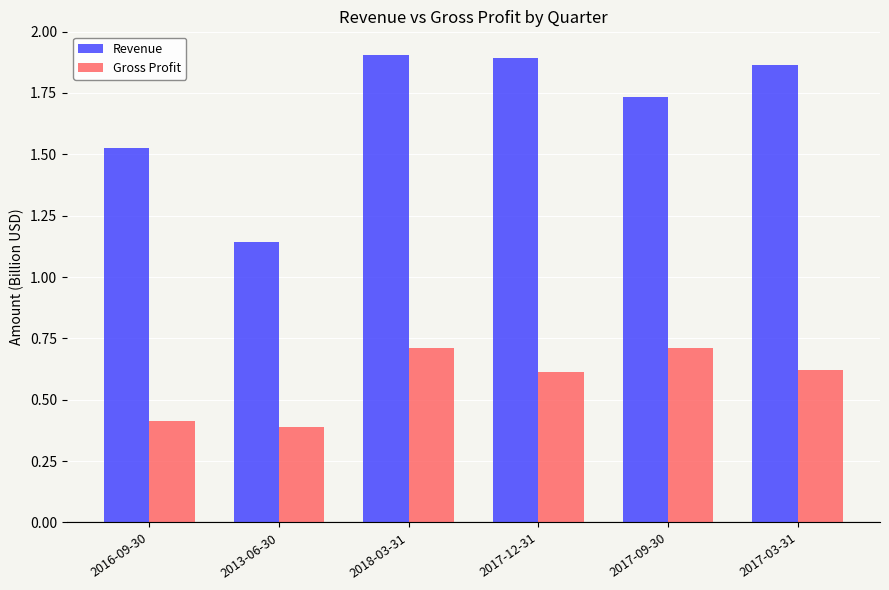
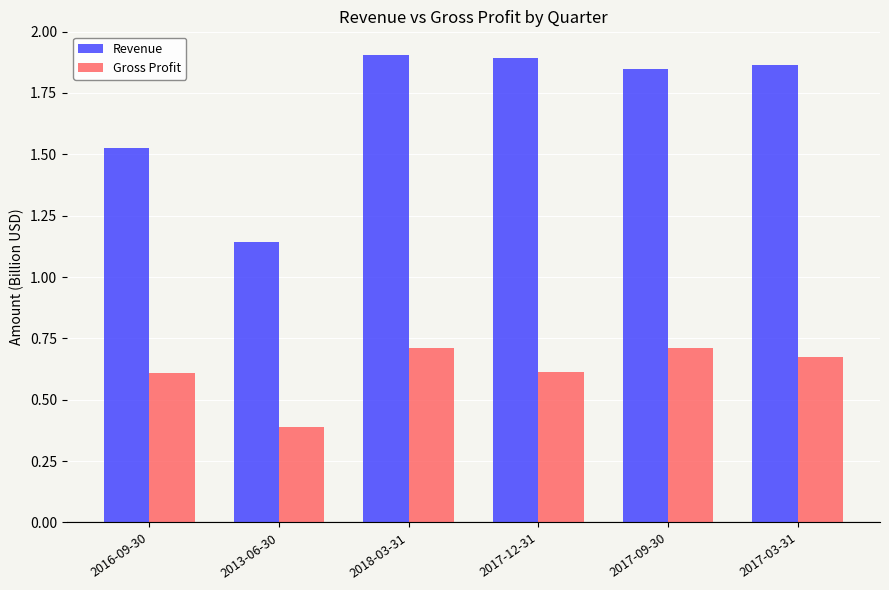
  {
    "Revenue": {
      "2016-09-30": 1.53,
      "2013-06-30": 1.14,
      "2018-03-31": 1.91,
      "2017-12-31": 1.89,
-     "2017-09-30": 1.73,
+     "2017-09-30": 1.85,
      "2017-03-31": 1.86
    },
    "Gross Profit": {
-     "2016-09-30": 0.41,
+     "2016-09-30": 0.61,
      "2013-06-30": 0.39,
      "2018-03-31": 0.71,
      "2017-12-31": 0.61,
      "2017-09-30": 0.71,
-     "2017-03-31": 0.62
+     "2017-03-31": 0.67
    }
  }
